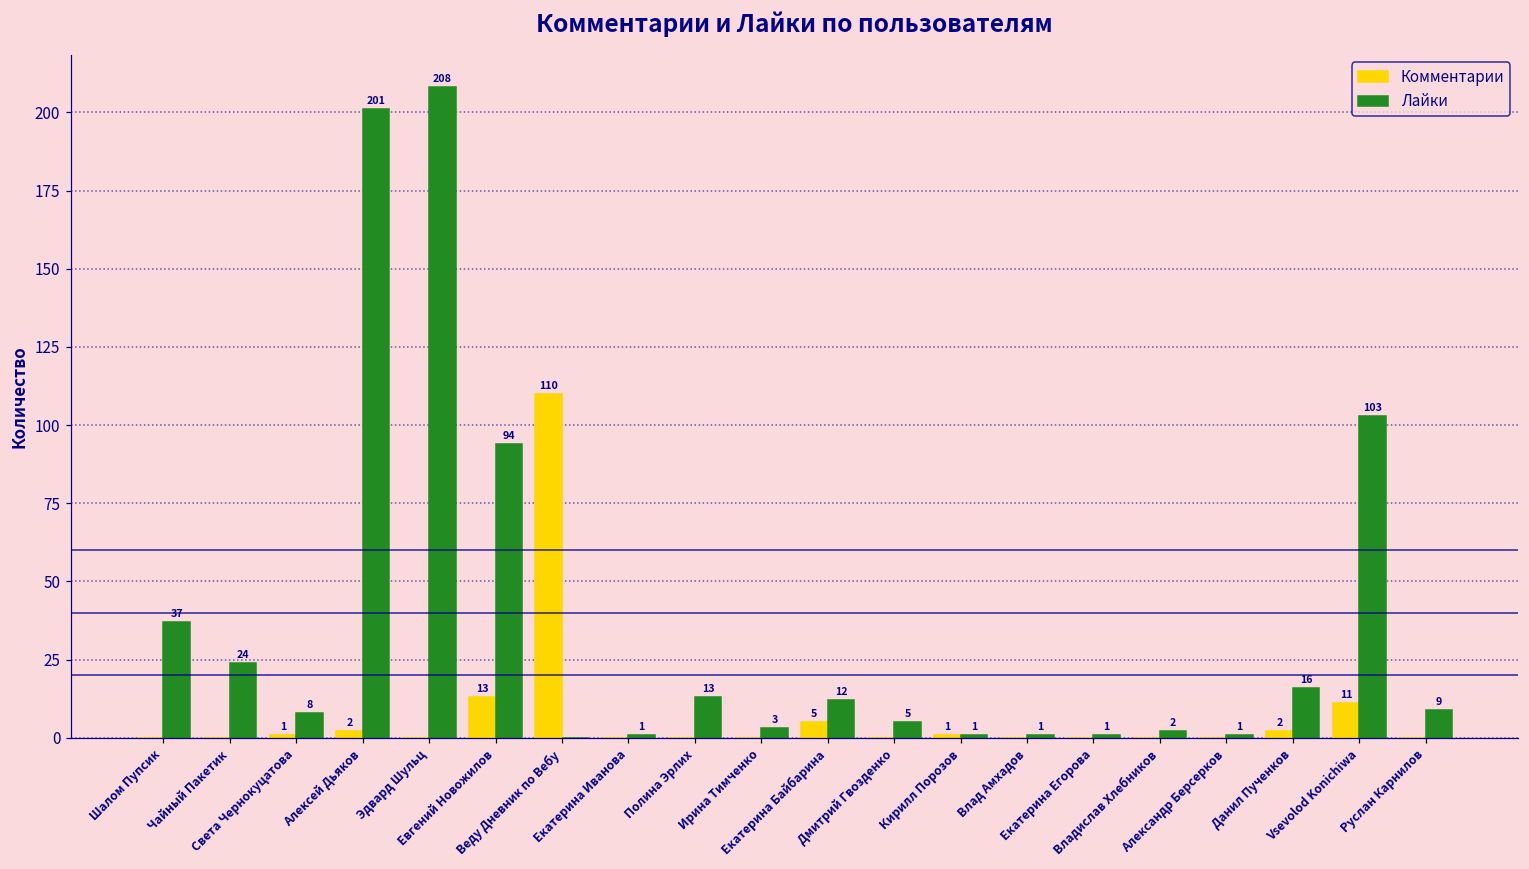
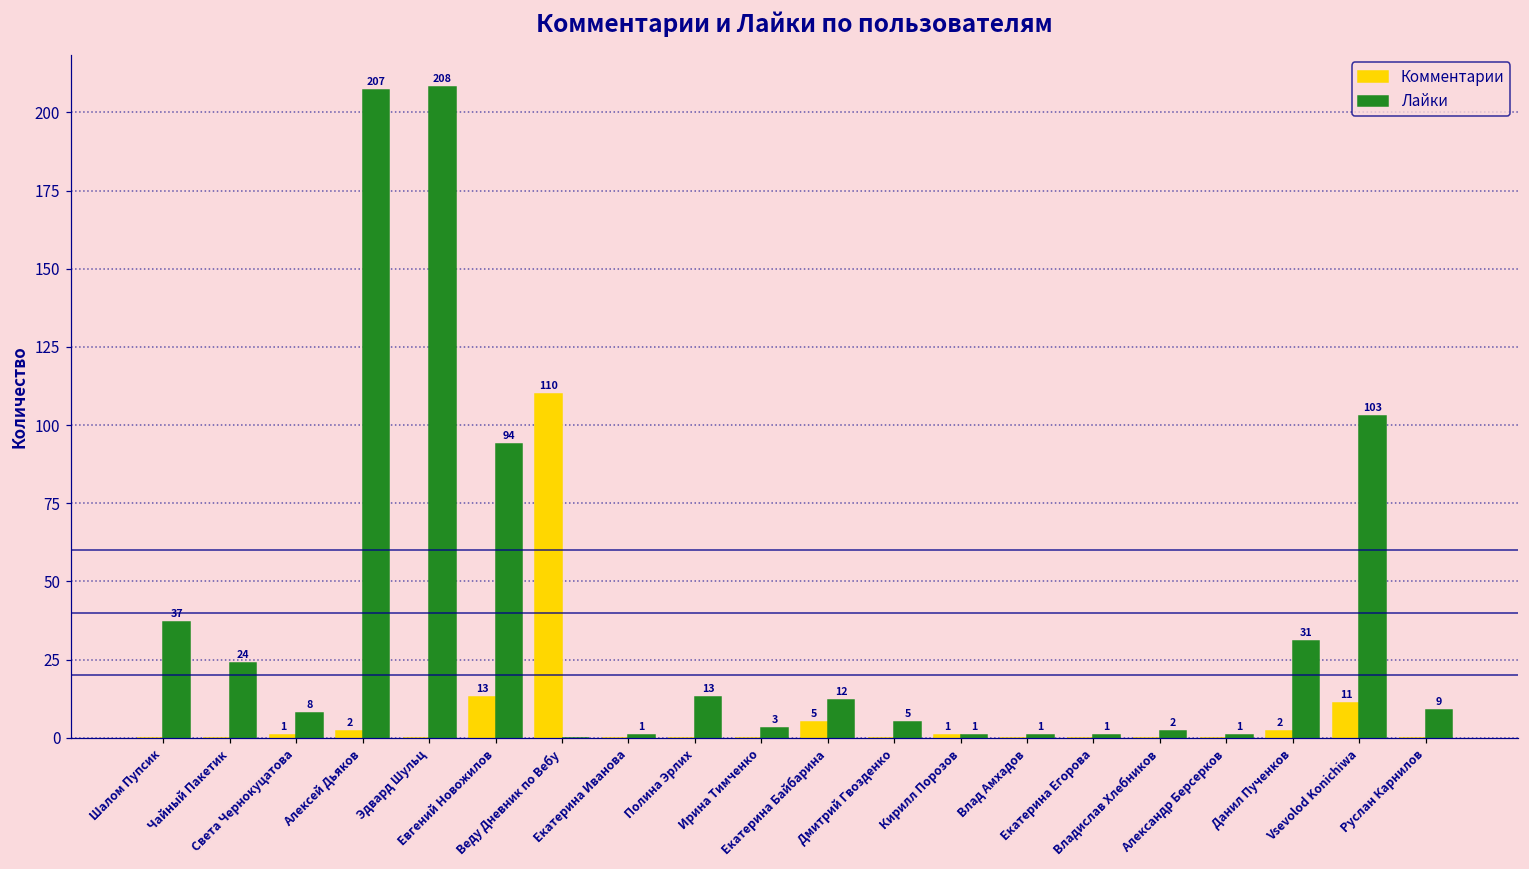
  {
    "Комментарии": {
      "Света Чернокуцатова": 1,
      "Алексей Дьяков": 2,
      "Евгений Новожилов": 13,
      "Веду Дневник по Вебу": 110,
      "Екатерина Байбарина": 5,
      "Кирилл Порозов": 1,
      "Данил Пученков": 2,
      "Vsevolod Konichiwa": 11
    },
    "Лайки": {
      "Шалом Пупсик": 37,
      "Чайный Пакетик": 24,
      "Света Чернокуцатова": 8,
-     "Алексей Дьяков": 201,
+     "Алексей Дьяков": 207,
      "Эдвард Шульц": 208,
      "Евгений Новожилов": 94,
      "Екатерина Иванова": 1,
      "Полина Эрлих": 13,
      "Ирина Тимченко": 3,
      "Екатерина Байбарина": 12,
      "Дмитрий Гвозденко": 5,
      "Кирилл Порозов": 1,
      "Влад Амхадов": 1,
      "Екатерина Егорова": 1,
      "Владислав Хлебников": 2,
      "Александр Берсерков": 1,
-     "Данил Пученков": 16,
+     "Данил Пученков": 31,
      "Vsevolod Konichiwa": 103,
      "Руслан Карнилов": 9
    }
  }
